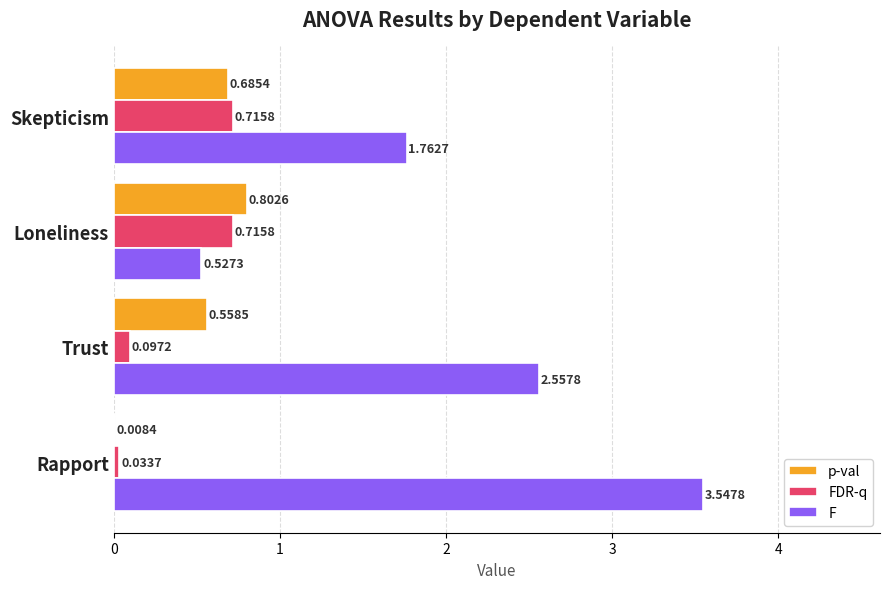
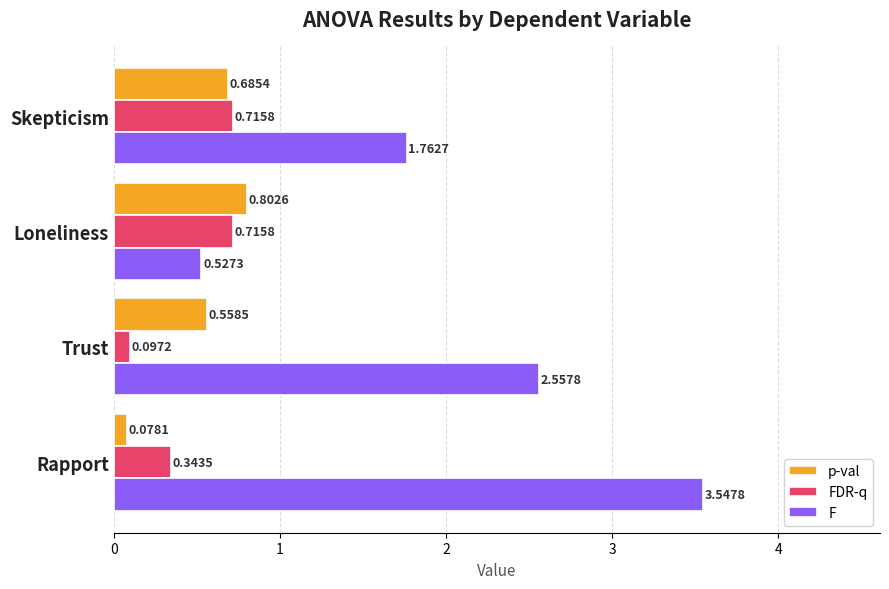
  {
    "p-val": {
      "Skepticism": 0.6854,
      "Loneliness": 0.8026,
      "Trust": 0.5585,
-     "Rapport": 0.0084
+     "Rapport": 0.0781
    },
    "FDR-q": {
      "Skepticism": 0.7158,
      "Loneliness": 0.7158,
      "Trust": 0.0972,
-     "Rapport": 0.0337
+     "Rapport": 0.3435
    },
    "F": {
      "Skepticism": 1.7627,
      "Loneliness": 0.5273,
      "Trust": 2.5578,
      "Rapport": 3.5478
    }
  }
